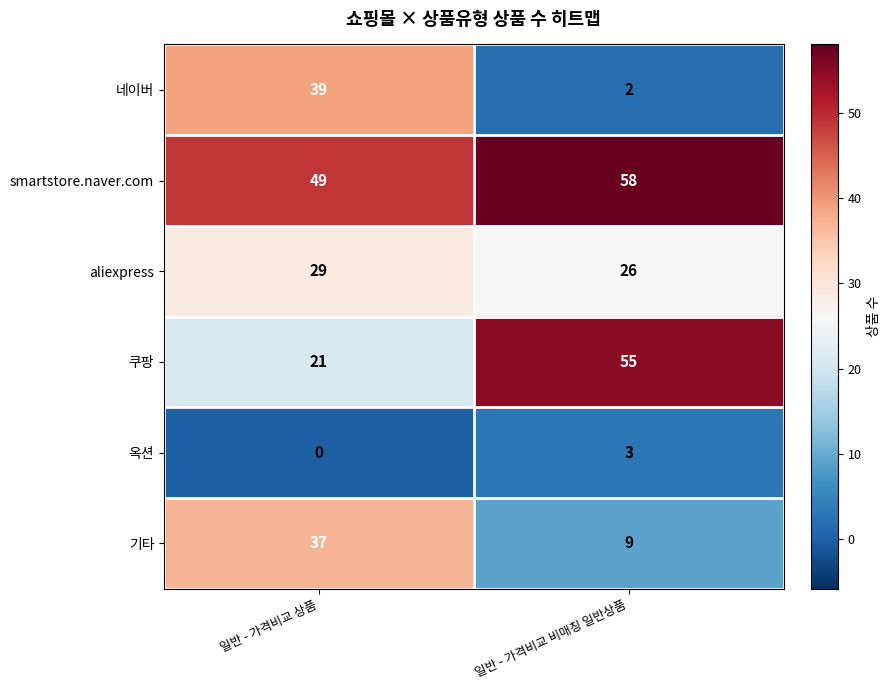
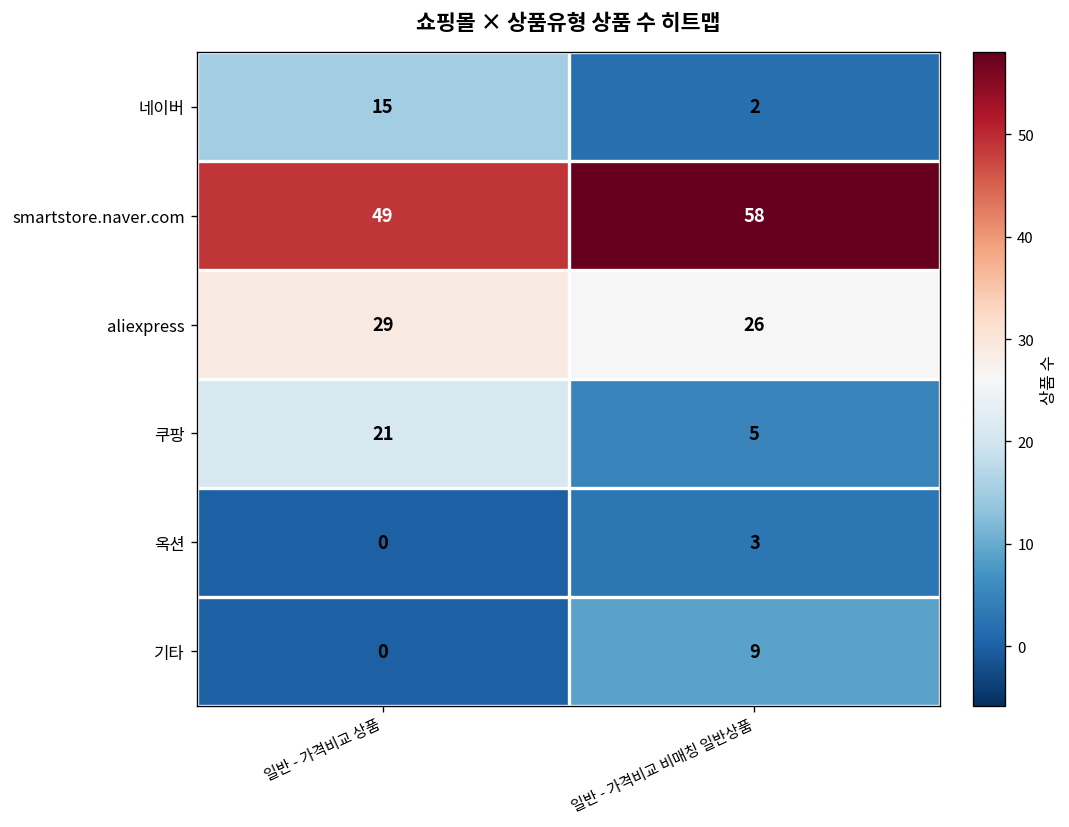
  {
    "네이버": {
-     "일반 - 가격비교 상품": 39,
+     "일반 - 가격비교 상품": 15,
      "일반 - 가격비교 비매칭 일반상품": 2
    },
    "smartstore.naver.com": {
      "일반 - 가격비교 상품": 49,
      "일반 - 가격비교 비매칭 일반상품": 58
    },
    "aliexpress": {
      "일반 - 가격비교 상품": 29,
      "일반 - 가격비교 비매칭 일반상품": 26
    },
    "쿠팡": {
      "일반 - 가격비교 상품": 21,
-     "일반 - 가격비교 비매칭 일반상품": 55
+     "일반 - 가격비교 비매칭 일반상품": 5
    },
    "옥션": {
      "일반 - 가격비교 상품": 0,
      "일반 - 가격비교 비매칭 일반상품": 3
    },
    "기타": {
-     "일반 - 가격비교 상품": 37,
+     "일반 - 가격비교 상품": 0,
      "일반 - 가격비교 비매칭 일반상품": 9
    }
  }
